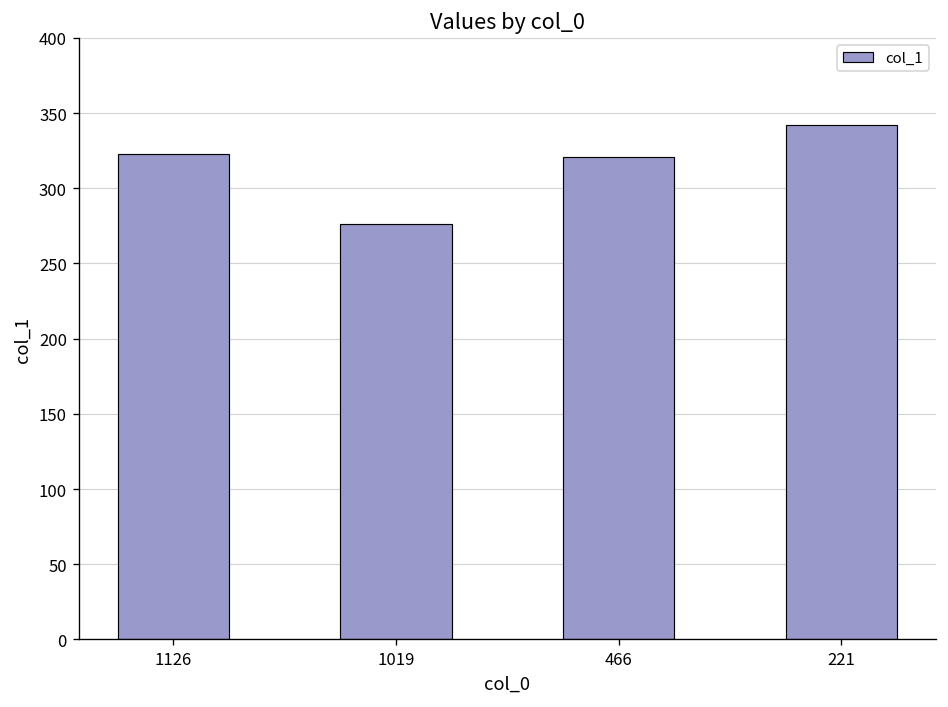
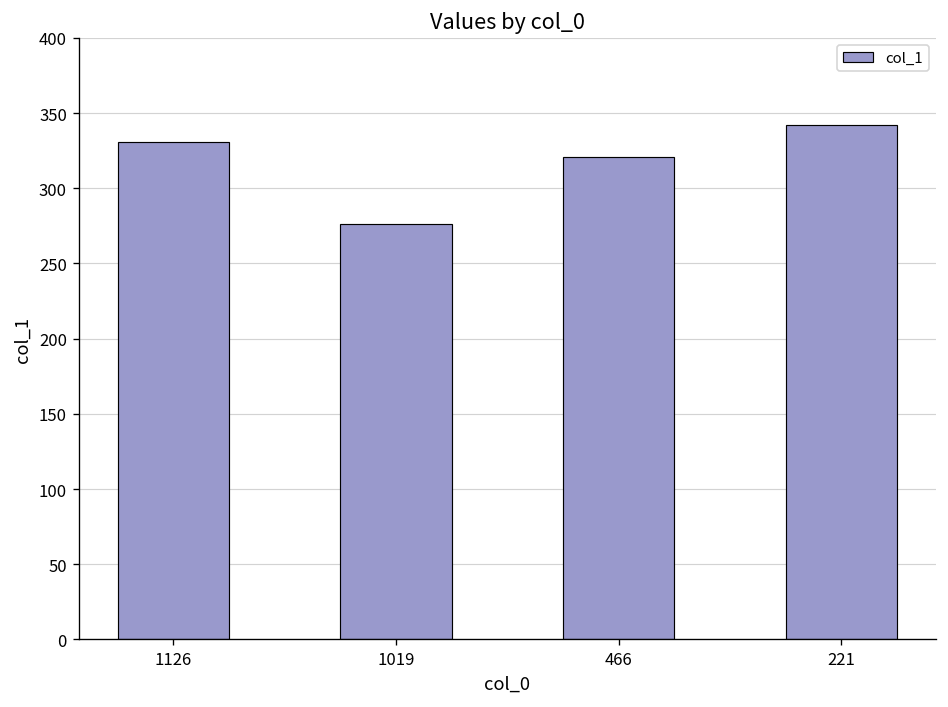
  {
-   "1126": 323,
+   "1126": 331,
    "1019": 276,
    "466": 321,
    "221": 342
  }
